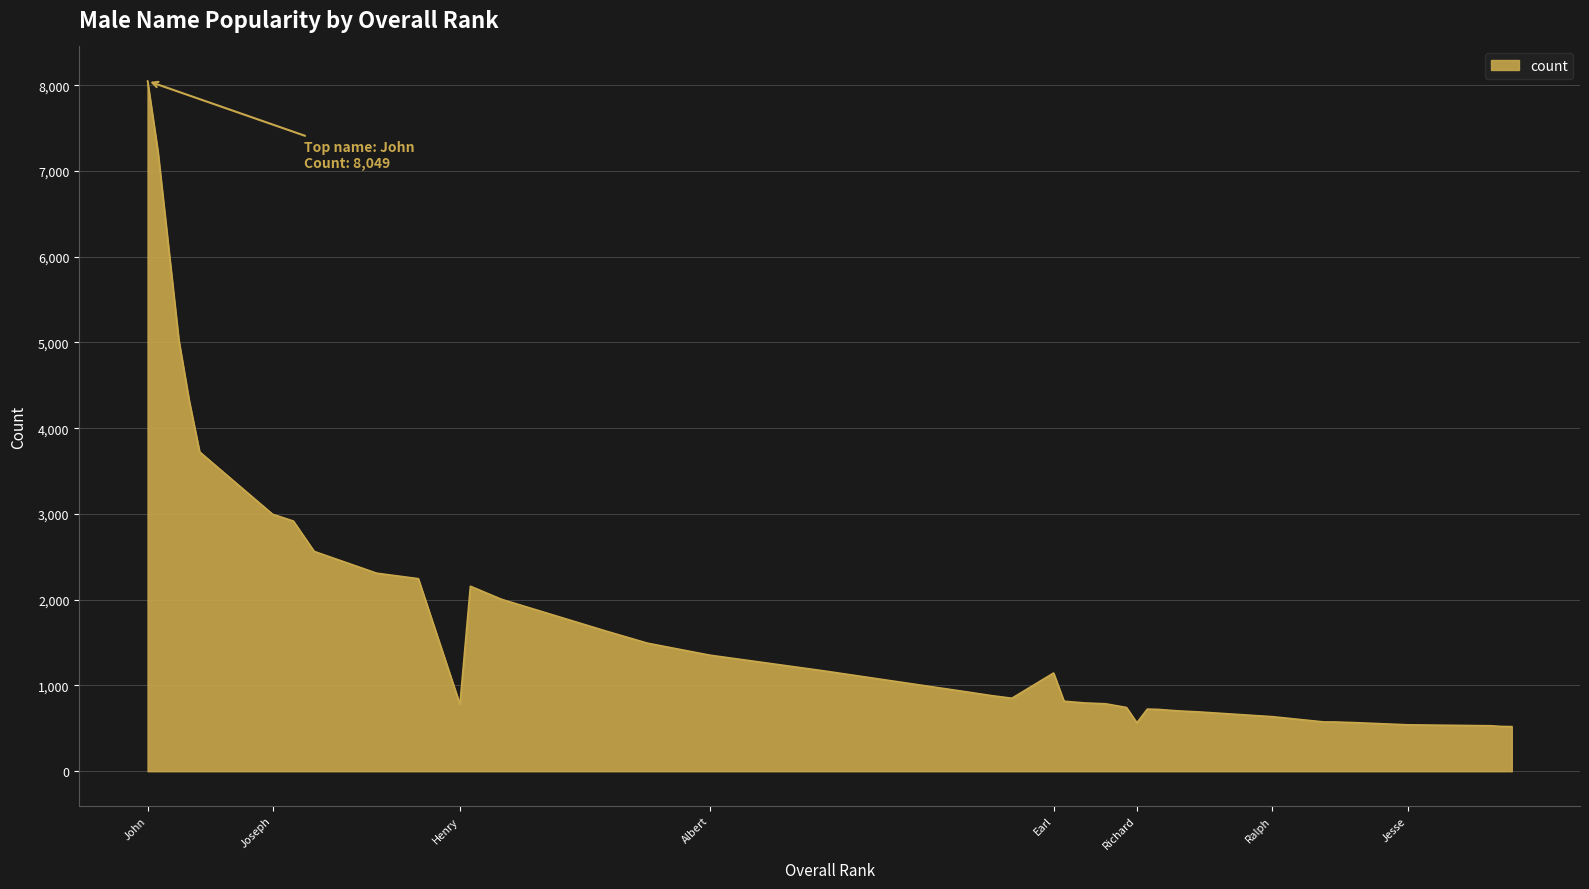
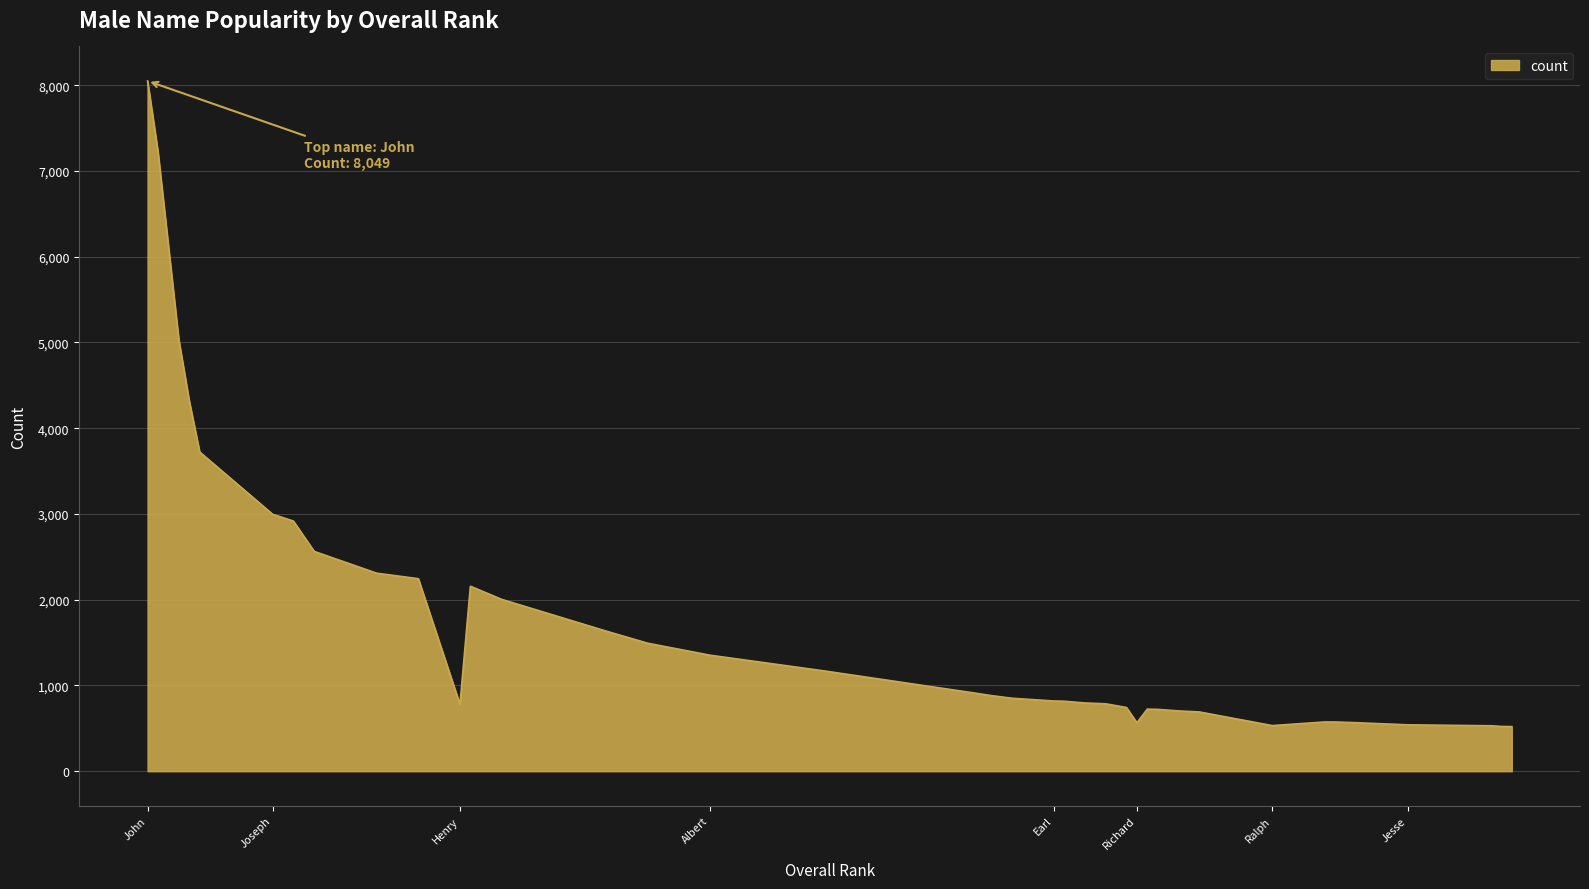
  {
    "John": "8,000",
    "Joseph": "3,000",
    "Henry": "800",
    "Albert": "1,400",
-   "Earl": "1,100",
+   "Earl": "800",
    "Richard": "600",
-   "Ralph": "600",
+   "Ralph": "500",
    "Jesse": "500"
  }
